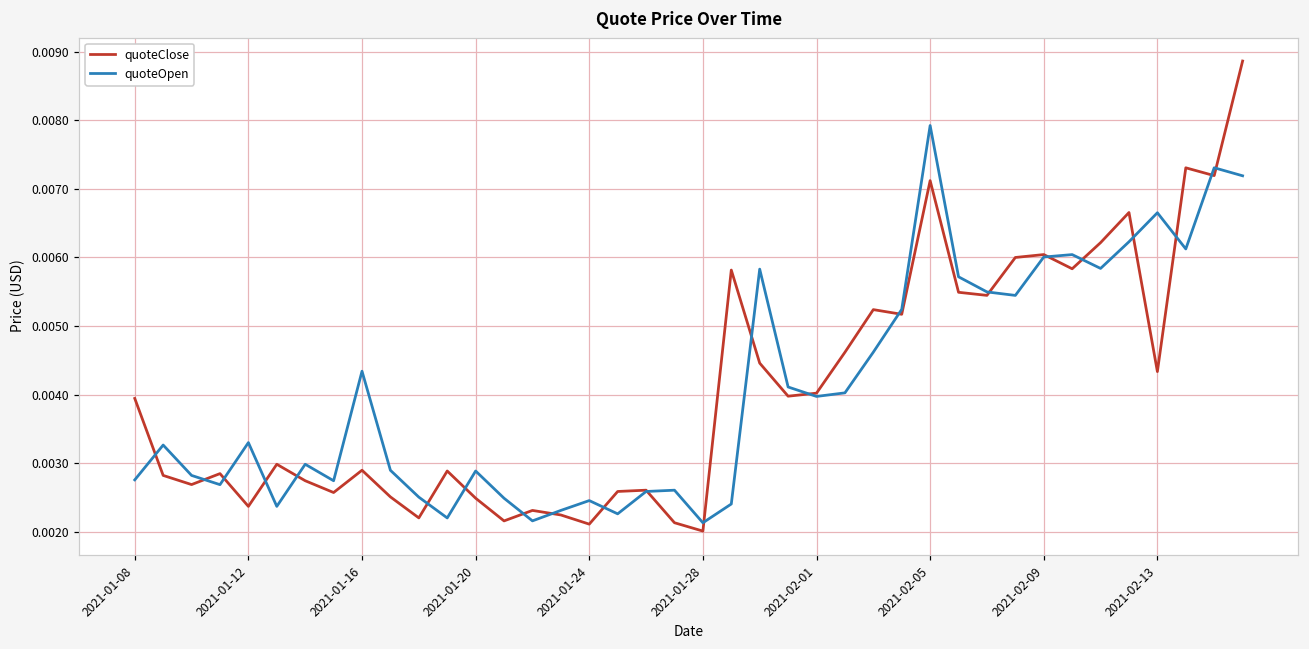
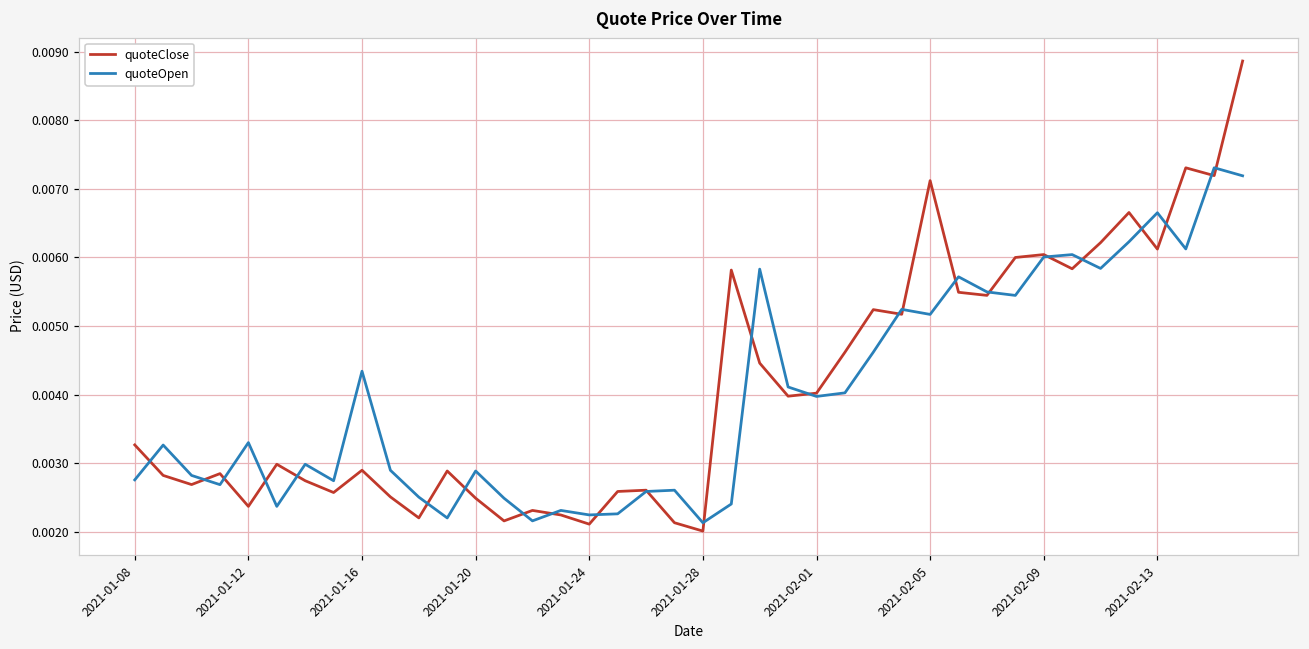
  {
    "quoteClose": {
-     "2021-01-08": 0.0039,
+     "2021-01-08": 0.0033,
      "2021-01-12": 0.0024,
      "2021-01-16": 0.0029,
      "2021-01-20": 0.0025,
      "2021-01-24": 0.0021,
      "2021-01-28": 0.0020,
      "2021-02-01": 0.0040,
      "2021-02-05": 0.0071,
-     "2021-02-13": 0.0043
+     "2021-02-13": 0.0061
    },
    "quoteOpen": {
      "2021-01-08": 0.0028,
      "2021-01-12": 0.0033,
      "2021-01-16": 0.0043,
      "2021-01-20": 0.0029,
-     "2021-01-24": 0.0025,
+     "2021-01-24": 0.0022,
      "2021-01-28": 0.0021,
      "2021-02-01": 0.0040,
-     "2021-02-05": 0.0079,
+     "2021-02-05": 0.0052,
      "2021-02-13": 0.0067
    }
  }
